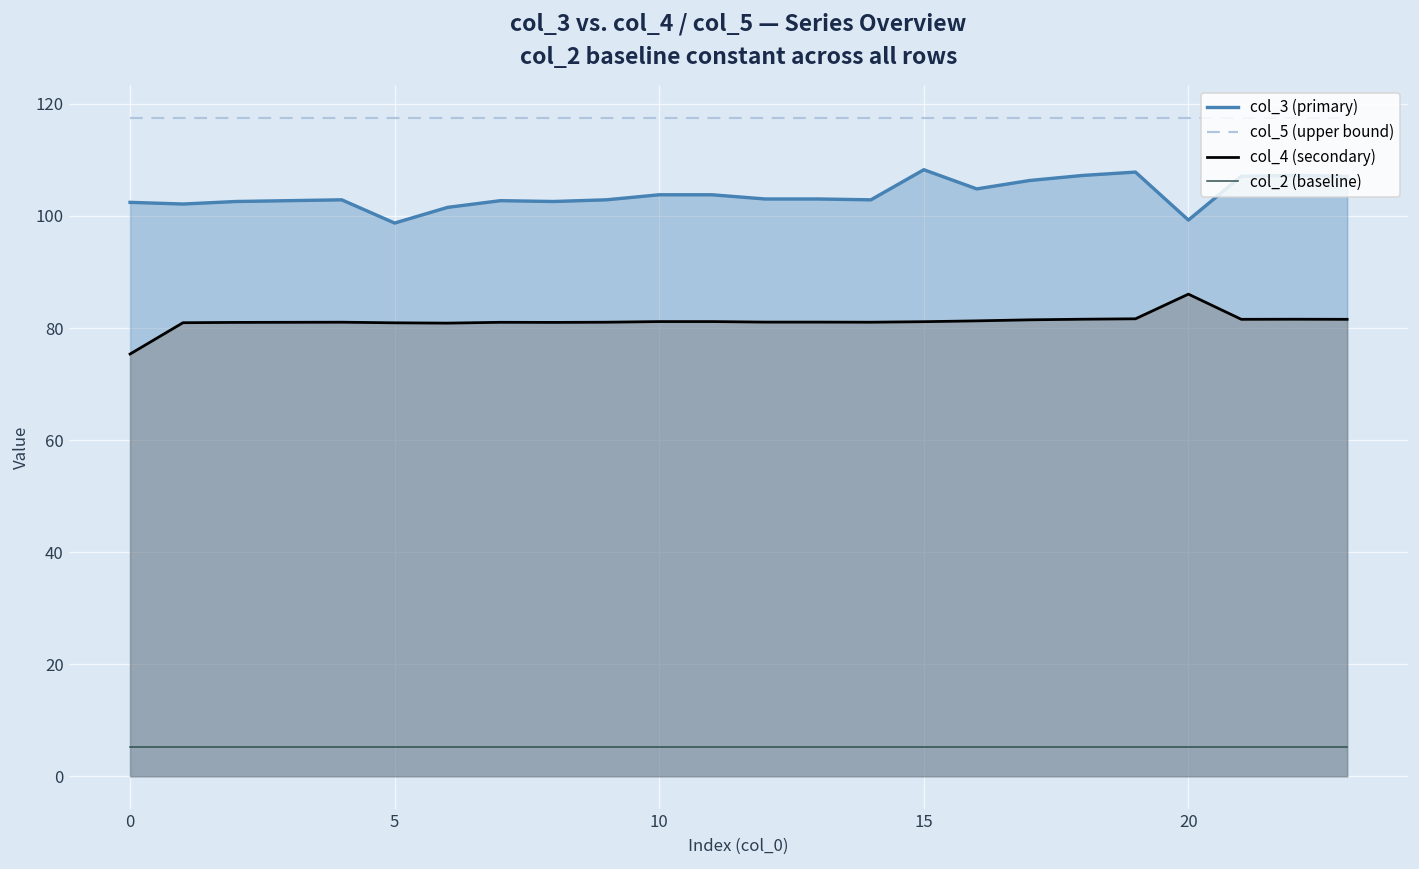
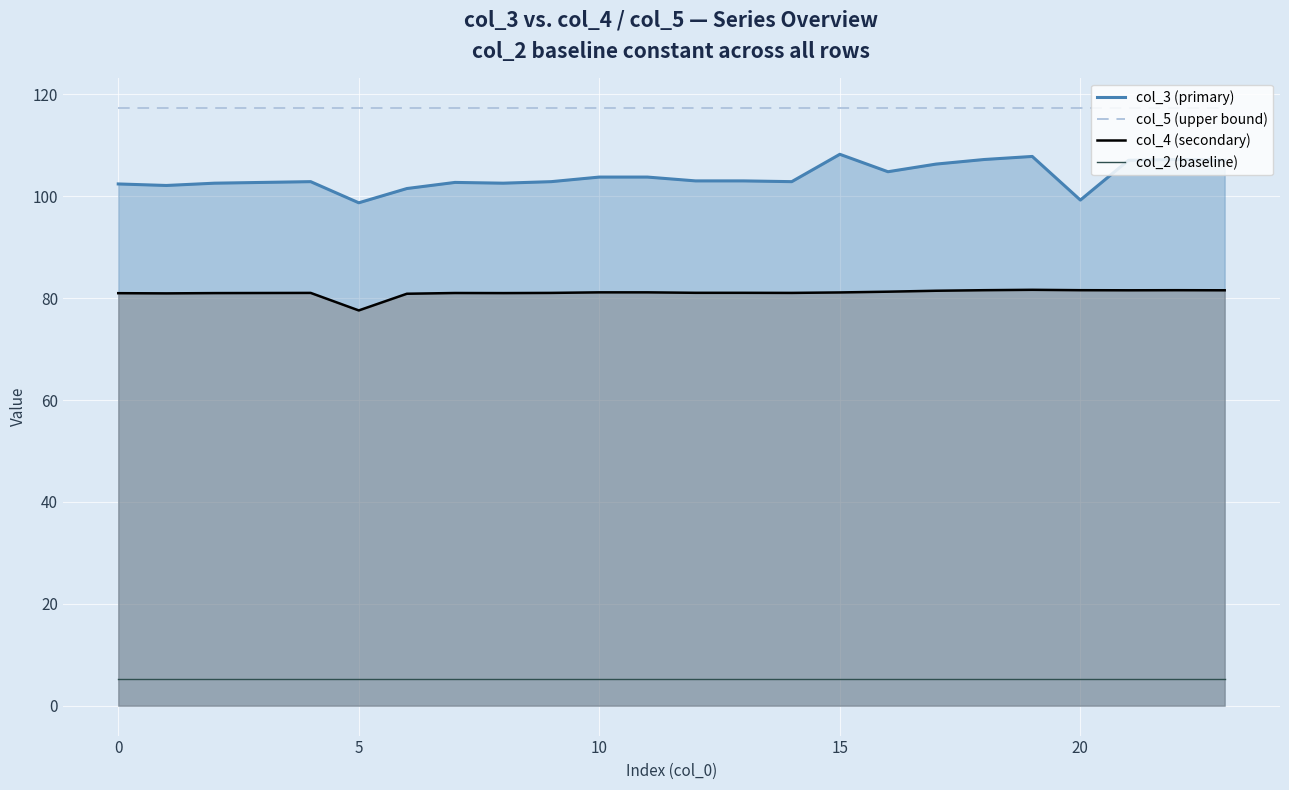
  {
    "col_3 (primary)": {
      "0": 102,
      "5": 99,
      "10": 104,
      "15": 108,
      "20": 99
    },
    "col_5 (upper bound)": {
      "0": 117,
      "5": 117,
      "10": 117,
      "15": 117,
      "20": 117
    },
    "col_4 (secondary)": {
-     "0": 75,
-     "5": 81,
+     "0": 81,
+     "5": 78,
      "10": 81,
      "15": 81,
-     "20": 86
+     "20": 82
    },
    "col_2 (baseline)": {
      "0": 5,
      "5": 5,
      "10": 5,
      "15": 5,
      "20": 5
    }
  }
